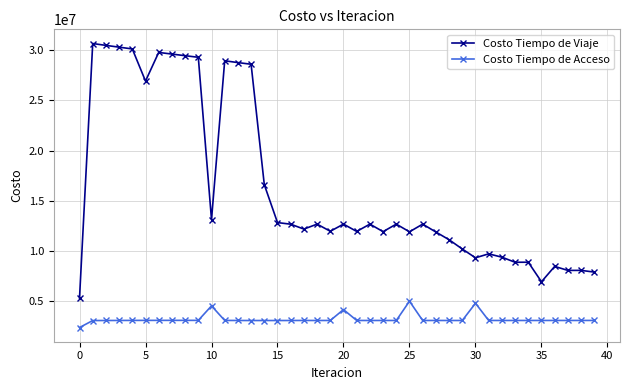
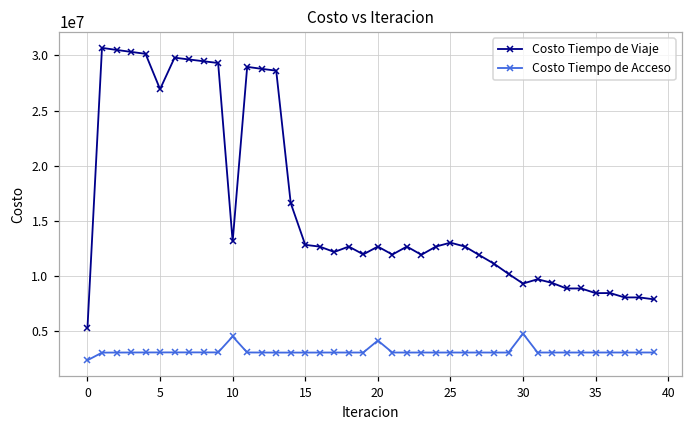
  {
    "Costo Tiempo de Viaje": {
      "0": 5300000,
      "5": 26900000,
      "10": 13100000,
      "15": 12800000,
      "20": 12700000,
-     "25": 11900000,
+     "25": 13000000,
      "30": 9300000,
-     "35": 6900000
+     "35": 8400000
    },
    "Costo Tiempo de Acceso": {
      "0": 2300000,
      "5": 3000000,
      "10": 4500000,
      "15": 3000000,
      "20": 4100000,
-     "25": 5000000,
+     "25": 3000000,
      "30": 4700000,
      "35": 3000000
    }
  }
